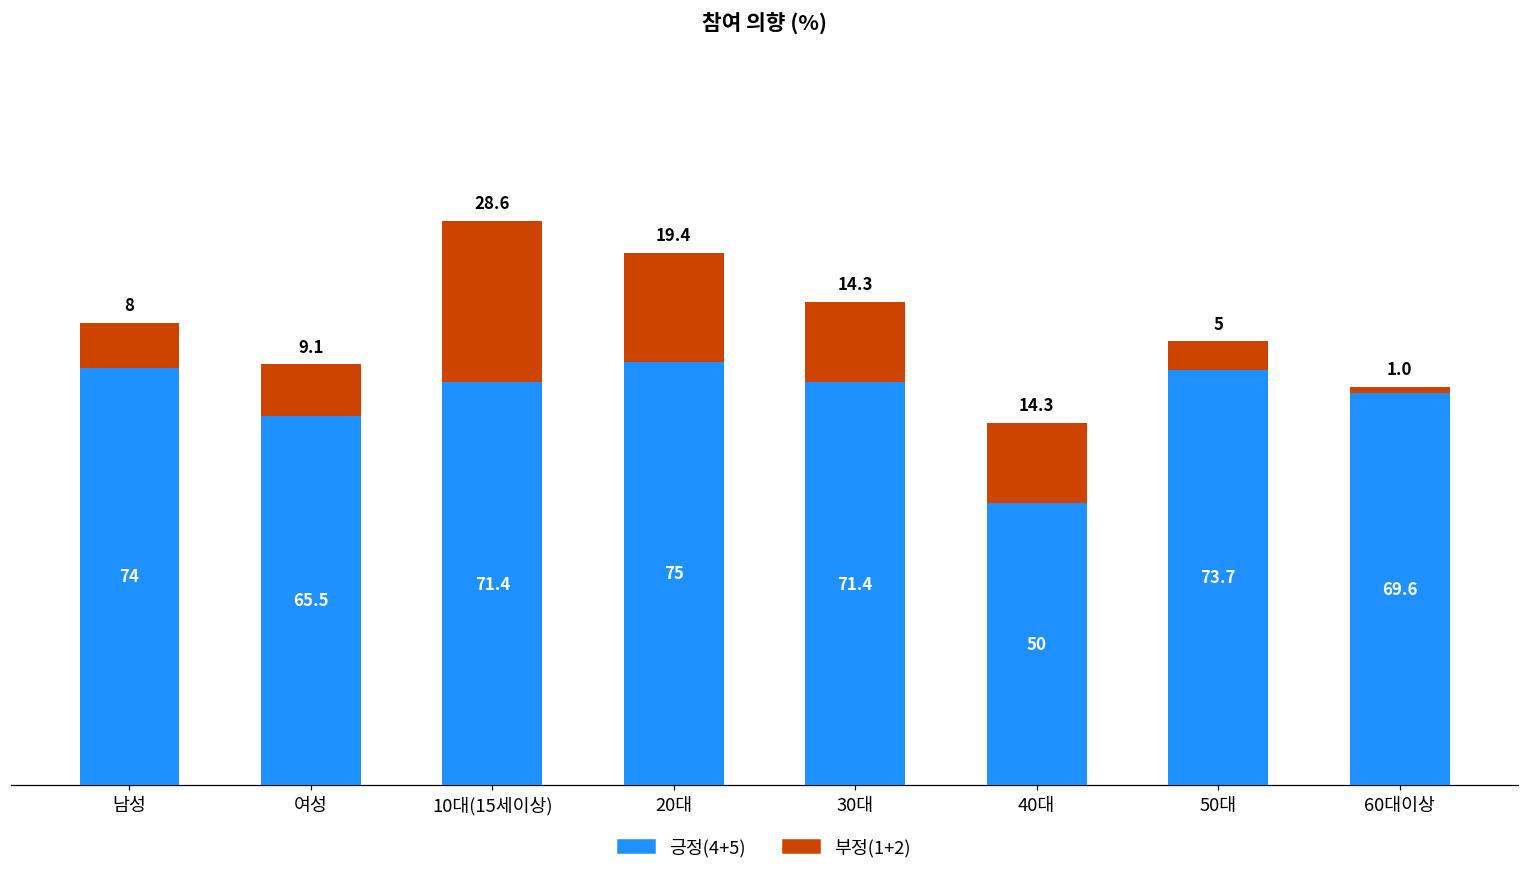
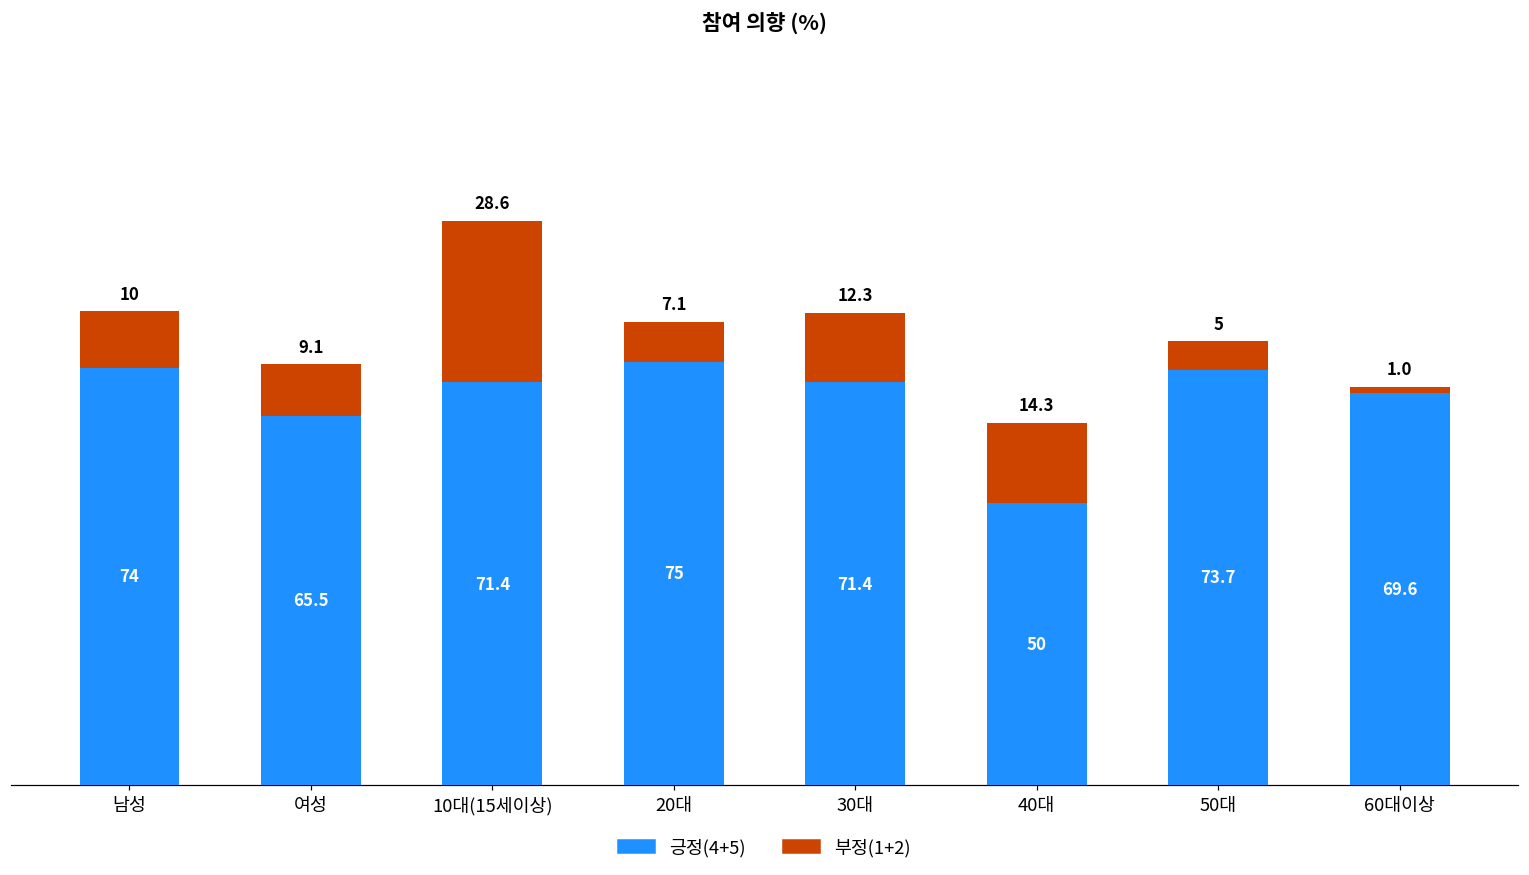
  {
    "긍정(4+5)": {
      "남성": 74,
      "여성": 65.5,
      "10대(15세이상)": 71.4,
      "20대": 75,
      "30대": 71.4,
      "40대": 50,
      "50대": 73.7,
      "60대이상": 69.6
    },
    "부정(1+2)": {
-     "남성": 8,
+     "남성": 10,
      "여성": 9.1,
      "10대(15세이상)": 28.6,
-     "20대": 19.4,
-     "30대": 14.3,
+     "20대": 7.1,
+     "30대": 12.3,
      "40대": 14.3,
      "50대": 5,
      "60대이상": 1.0
    }
  }
